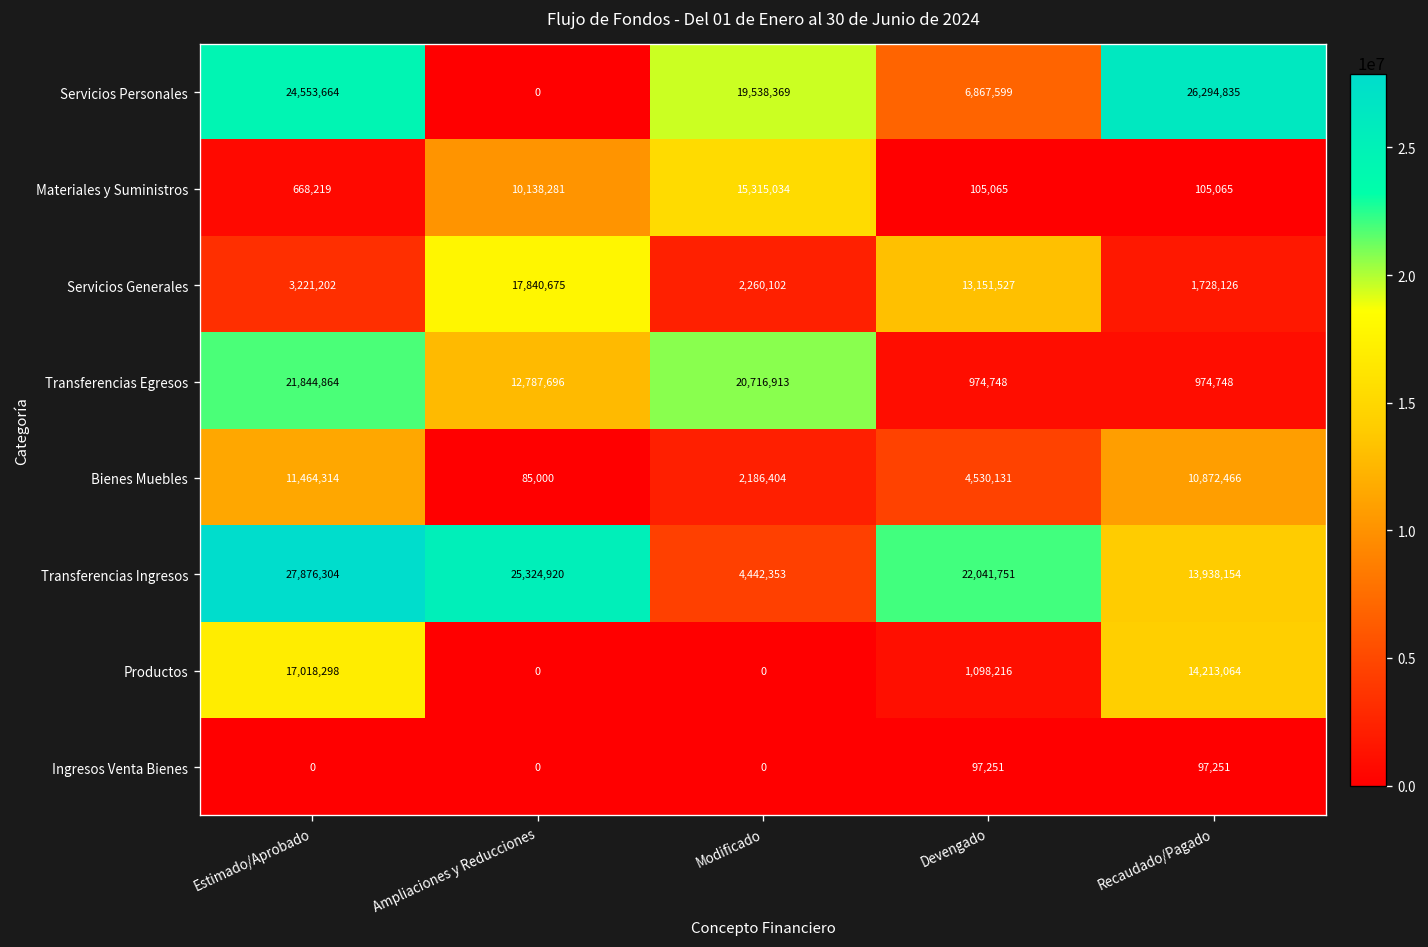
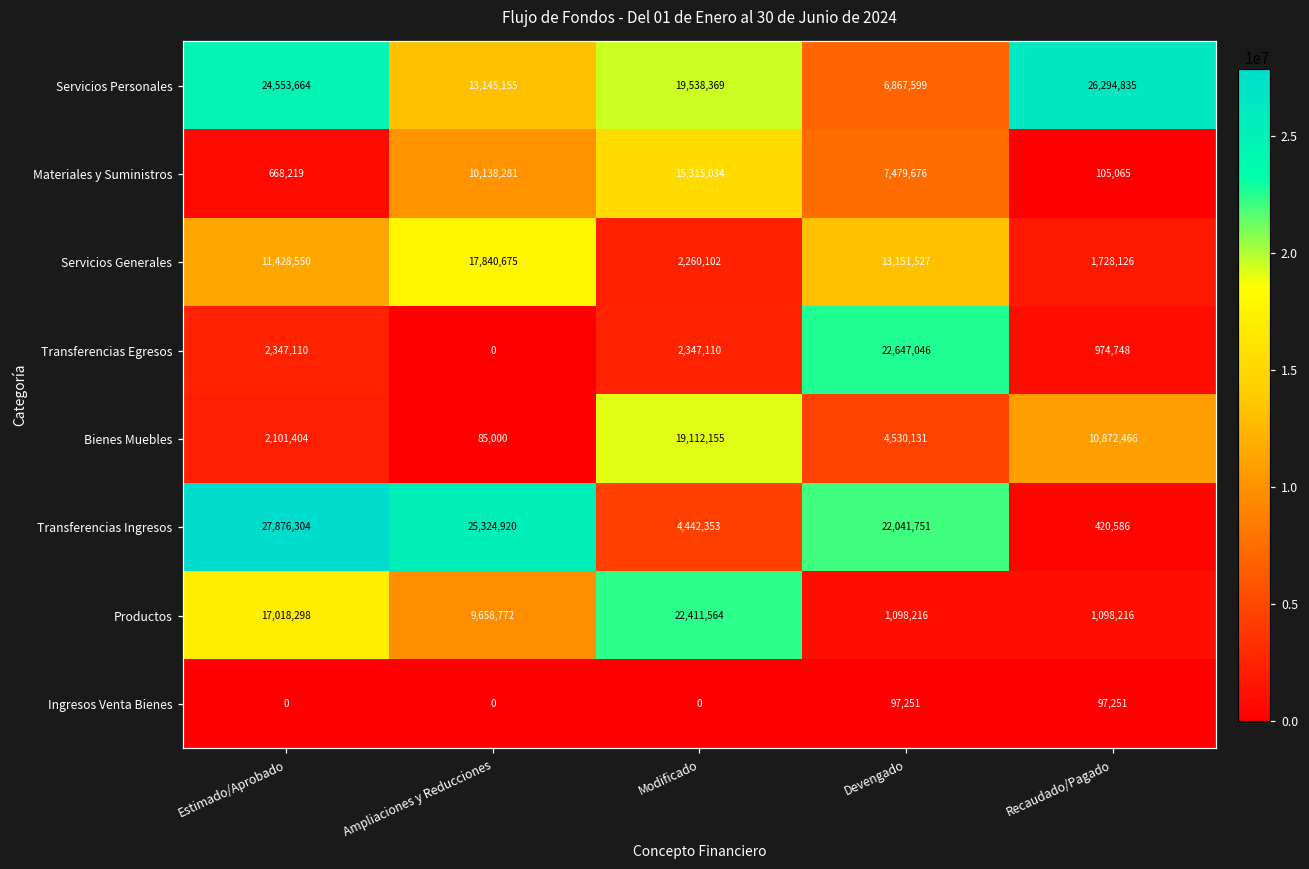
  {
    "Servicios Personales": {
      "Estimado/Aprobado": "24,553,664",
-     "Ampliaciones y Reducciones": "0",
+     "Ampliaciones y Reducciones": "13,145,155",
      "Modificado": "19,538,369",
      "Devengado": "6,867,599",
      "Recaudado/Pagado": "26,294,835"
    },
    "Materiales y Suministros": {
      "Estimado/Aprobado": "668,219",
      "Ampliaciones y Reducciones": "10,138,281",
      "Modificado": "15,315,034",
-     "Devengado": "105,065",
+     "Devengado": "7,479,676",
      "Recaudado/Pagado": "105,065"
    },
    "Servicios Generales": {
-     "Estimado/Aprobado": "3,221,202",
+     "Estimado/Aprobado": "11,428,550",
      "Ampliaciones y Reducciones": "17,840,675",
      "Modificado": "2,260,102",
      "Devengado": "13,151,527",
      "Recaudado/Pagado": "1,728,126"
    },
    "Transferencias Egresos": {
-     "Estimado/Aprobado": "21,844,864",
-     "Ampliaciones y Reducciones": "12,787,696",
-     "Modificado": "20,716,913",
-     "Devengado": "974,748",
+     "Estimado/Aprobado": "2,347,110",
+     "Ampliaciones y Reducciones": "0",
+     "Modificado": "2,347,110",
+     "Devengado": "22,647,046",
      "Recaudado/Pagado": "974,748"
    },
    "Bienes Muebles": {
-     "Estimado/Aprobado": "11,464,314",
+     "Estimado/Aprobado": "2,101,404",
      "Ampliaciones y Reducciones": "85,000",
-     "Modificado": "2,186,404",
+     "Modificado": "19,112,155",
      "Devengado": "4,530,131",
      "Recaudado/Pagado": "10,872,466"
    },
    "Transferencias Ingresos": {
      "Estimado/Aprobado": "27,876,304",
      "Ampliaciones y Reducciones": "25,324,920",
      "Modificado": "4,442,353",
      "Devengado": "22,041,751",
-     "Recaudado/Pagado": "13,938,154"
+     "Recaudado/Pagado": "420,586"
    },
    "Productos": {
      "Estimado/Aprobado": "17,018,298",
-     "Ampliaciones y Reducciones": "0",
-     "Modificado": "0",
+     "Ampliaciones y Reducciones": "9,658,772",
+     "Modificado": "22,411,564",
      "Devengado": "1,098,216",
-     "Recaudado/Pagado": "14,213,064"
+     "Recaudado/Pagado": "1,098,216"
    },
    "Ingresos Venta Bienes": {
      "Estimado/Aprobado": "0",
      "Ampliaciones y Reducciones": "0",
      "Modificado": "0",
      "Devengado": "97,251",
      "Recaudado/Pagado": "97,251"
    }
  }
